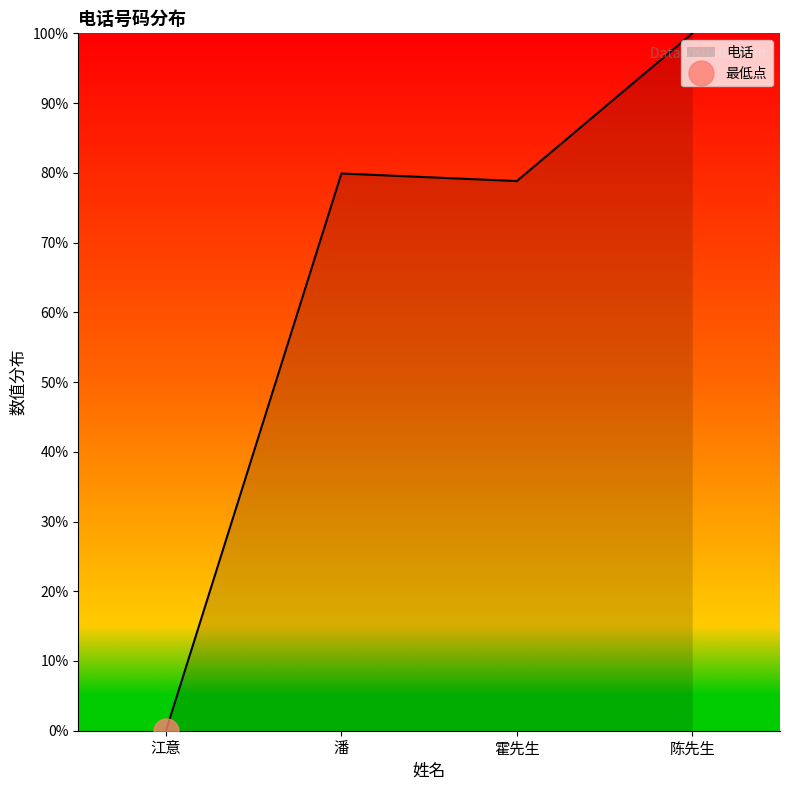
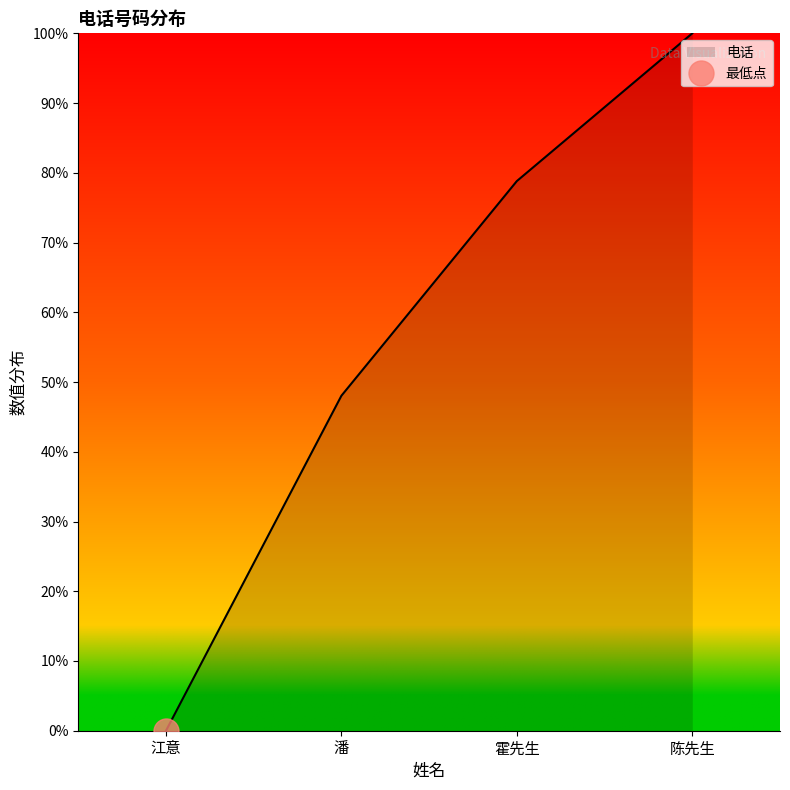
  {
    "电话": {
-     "潘": "80%",
+     "潘": "48%",
      "霍先生": "79%",
      "陈先生": "100%"
    }
  }
